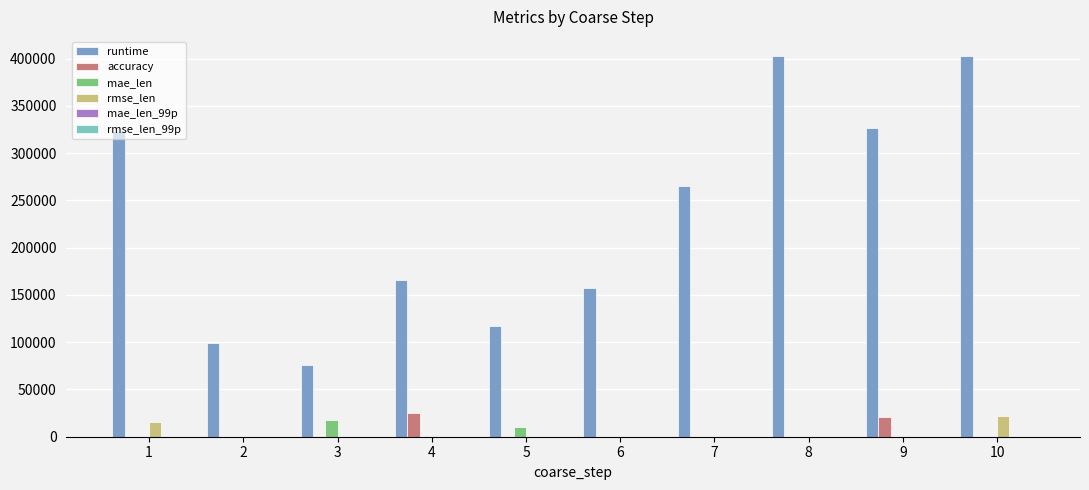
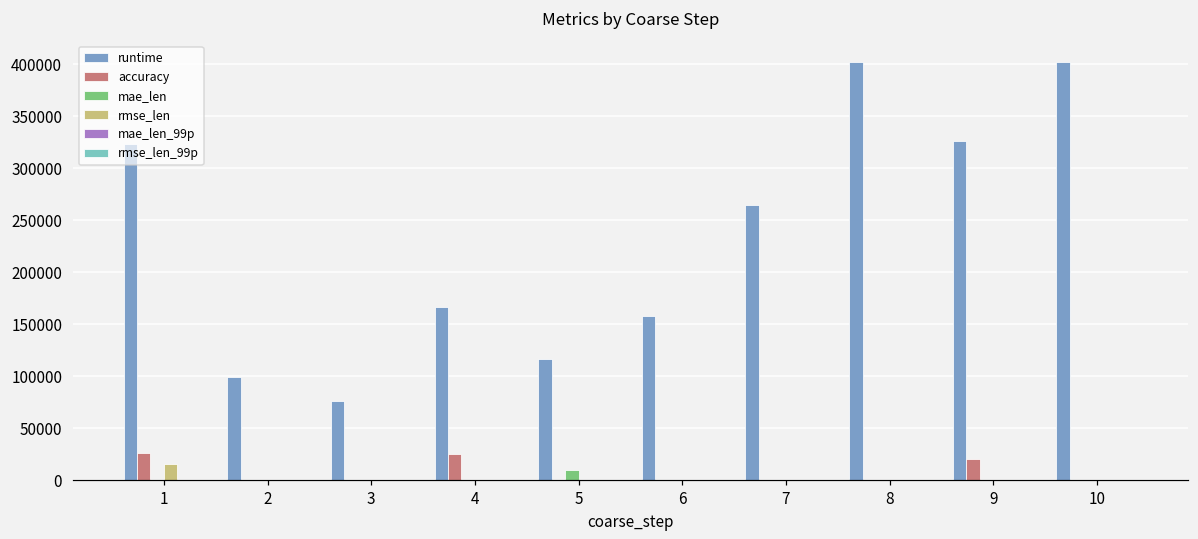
  {
    "accuracy": {
-     "1": 0,
+     "1": 30000,
      "4": 30000,
      "9": 20000
    },
    "mae_len": {
-     "3": 20000,
+     "3": 0,
      "5": 10000
    },
    "rmse_len": {
      "1": 20000,
-     "10": 20000
+     "10": 0
    }
  }
